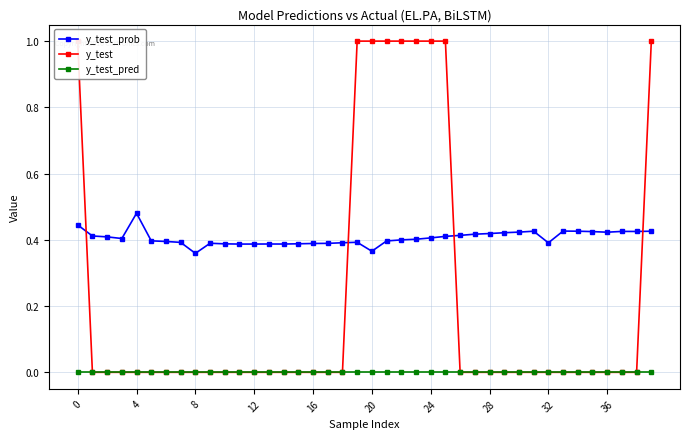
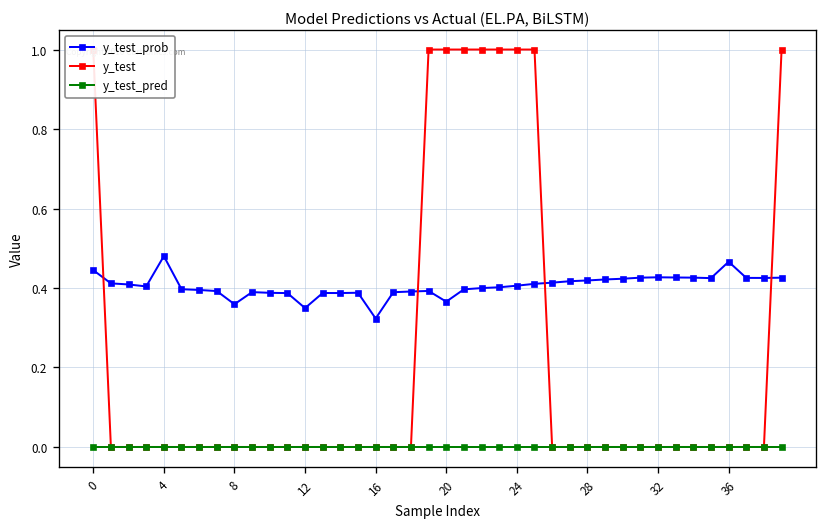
  {
    "y_test_prob": {
      "0": 0.44,
      "4": 0.48,
      "8": 0.36,
-     "12": 0.39,
-     "16": 0.39,
+     "12": 0.35,
+     "16": 0.32,
      "20": 0.37,
      "24": 0.41,
      "28": 0.42,
-     "32": 0.39,
-     "36": 0.42
+     "32": 0.43,
+     "36": 0.47
    },
    "y_test": {
      "20": 1.00,
      "24": 1.00
    },
    "y_test_pred": {
      "0": 0.00,
      "20": 0.00,
      "24": 0.00
    }
  }
